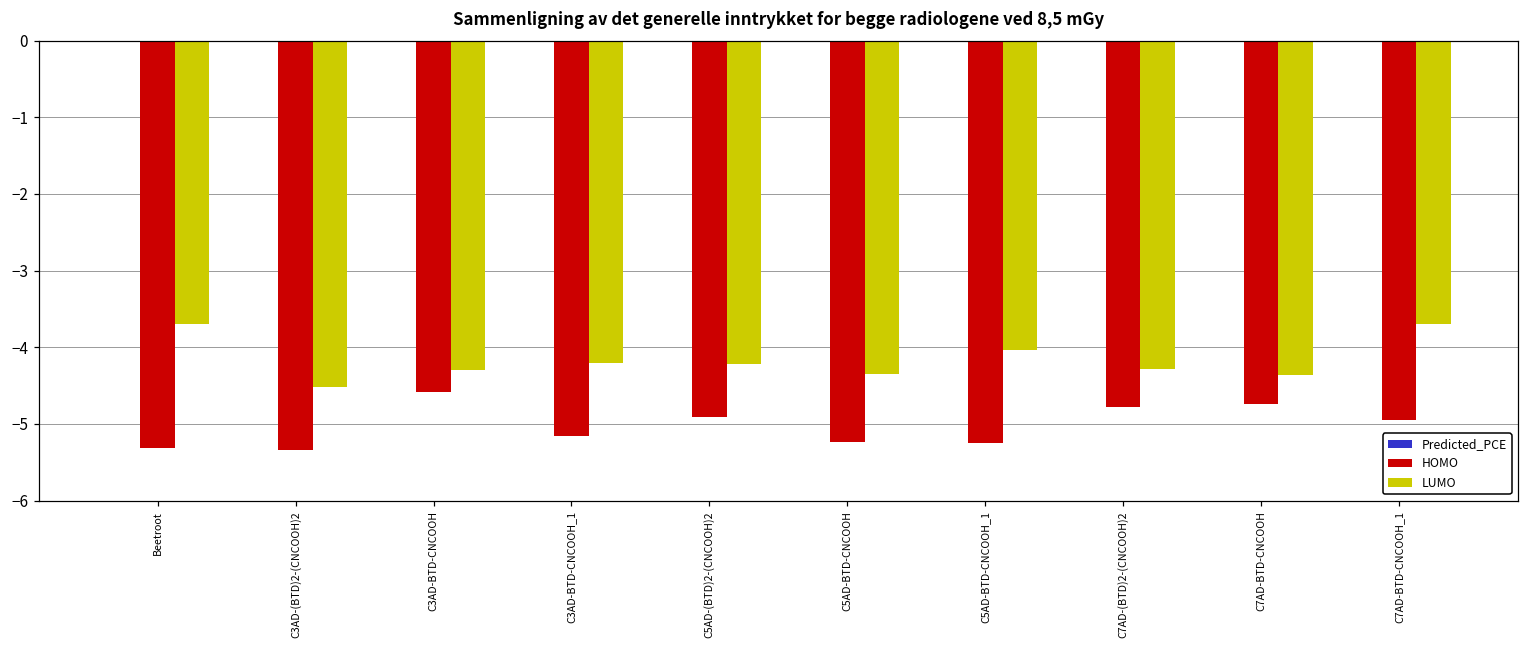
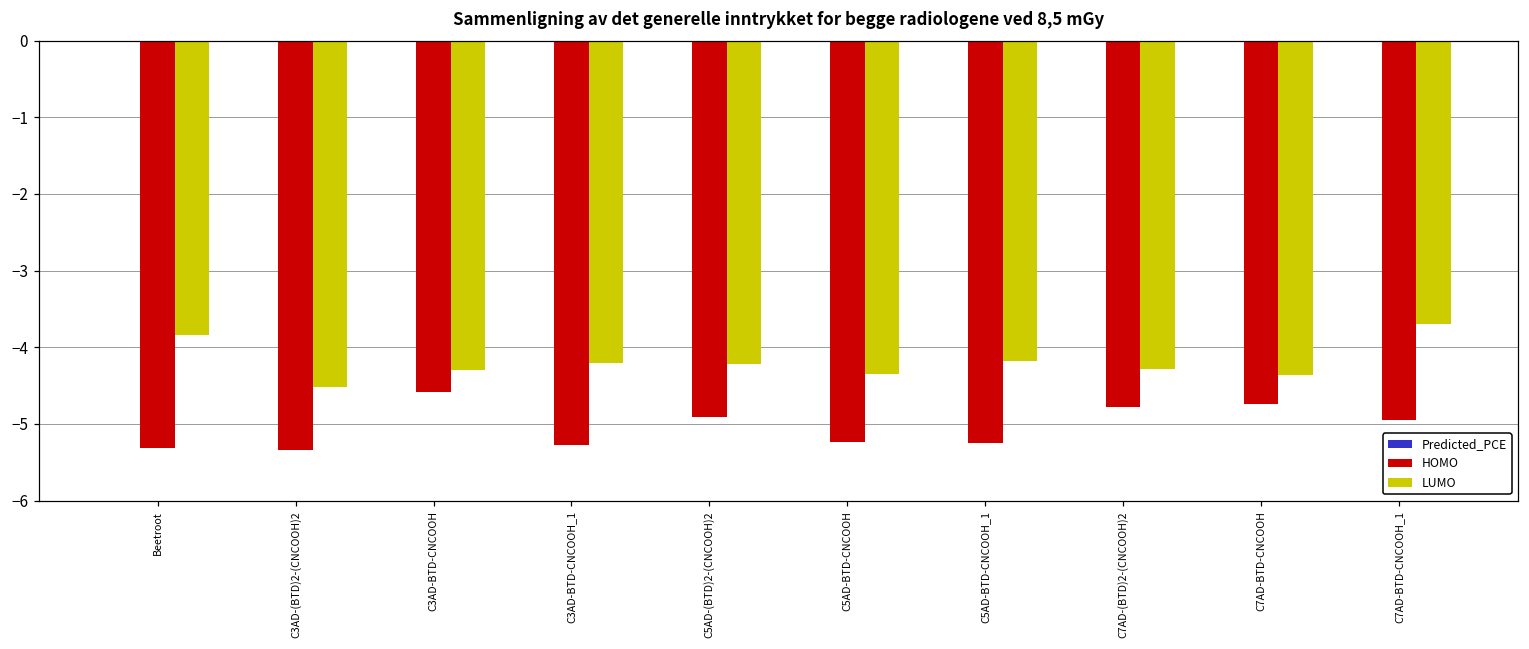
  {
    "HOMO": {
      "Beetroot": -5.3,
      "C3AD-(BTD)2-(CNCOOH)2": -5.3,
      "C3AD-BTD-CNCOOH": -4.6,
-     "C3AD-BTD-CNCOOH_1": -5.2,
+     "C3AD-BTD-CNCOOH_1": -5.3,
      "C5AD-(BTD)2-(CNCOOH)2": -4.9,
      "C5AD-BTD-CNCOOH": -5.2,
      "C5AD-BTD-CNCOOH_1": -5.2,
      "C7AD-(BTD)2-(CNCOOH)2": -4.8,
      "C7AD-BTD-CNCOOH": -4.7,
      "C7AD-BTD-CNCOOH_1": -4.9
    },
    "LUMO": {
-     "Beetroot": -3.7,
+     "Beetroot": -3.8,
      "C3AD-(BTD)2-(CNCOOH)2": -4.5,
      "C3AD-BTD-CNCOOH": -4.3,
      "C3AD-BTD-CNCOOH_1": -4.2,
      "C5AD-(BTD)2-(CNCOOH)2": -4.2,
      "C5AD-BTD-CNCOOH": -4.3,
-     "C5AD-BTD-CNCOOH_1": -4.0,
+     "C5AD-BTD-CNCOOH_1": -4.2,
      "C7AD-(BTD)2-(CNCOOH)2": -4.3,
      "C7AD-BTD-CNCOOH": -4.4,
      "C7AD-BTD-CNCOOH_1": -3.7
    }
  }
